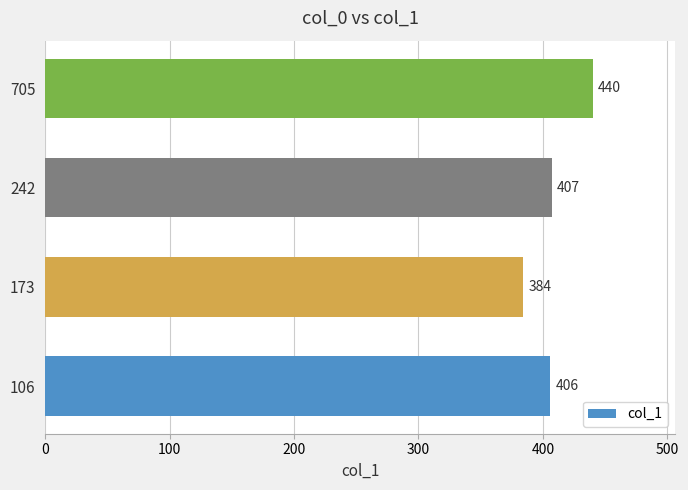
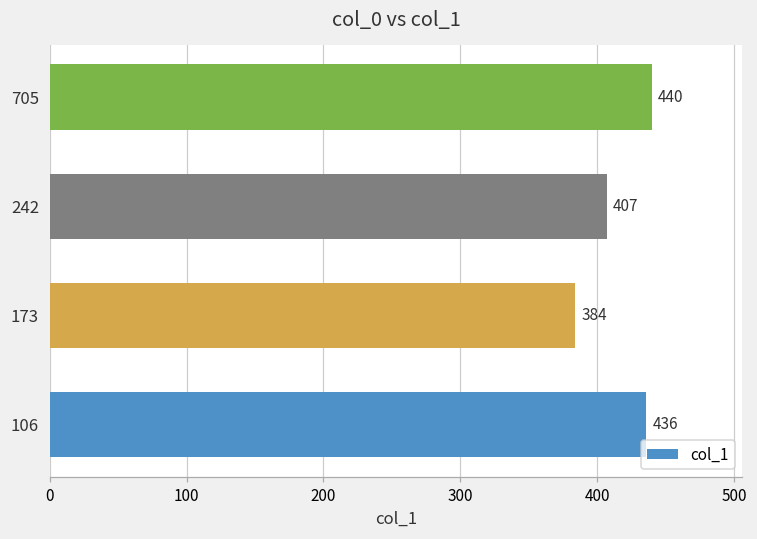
  {
    "705": 440,
    "242": 407,
    "173": 384,
-   "106": 406
+   "106": 436
  }
